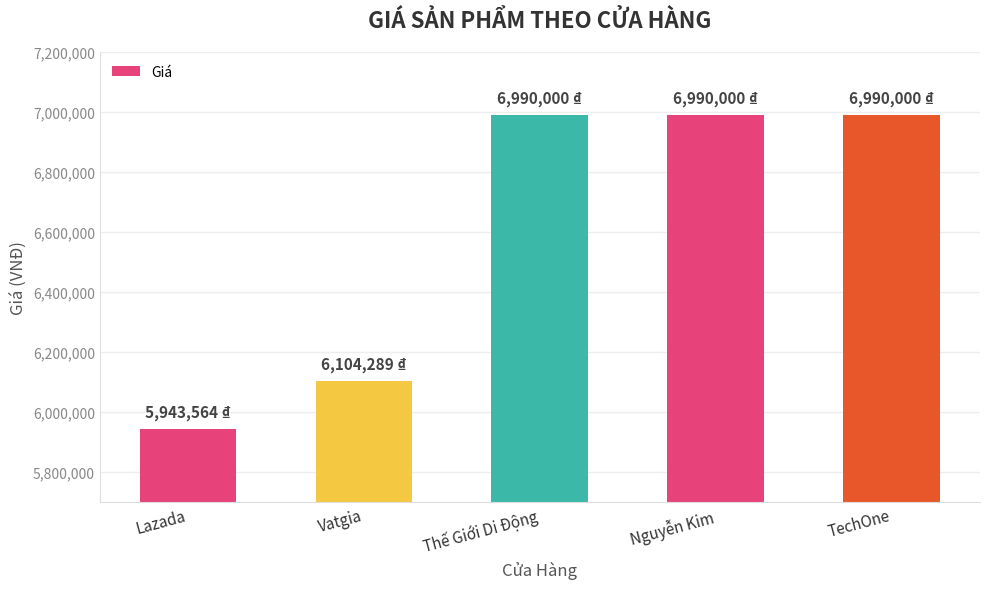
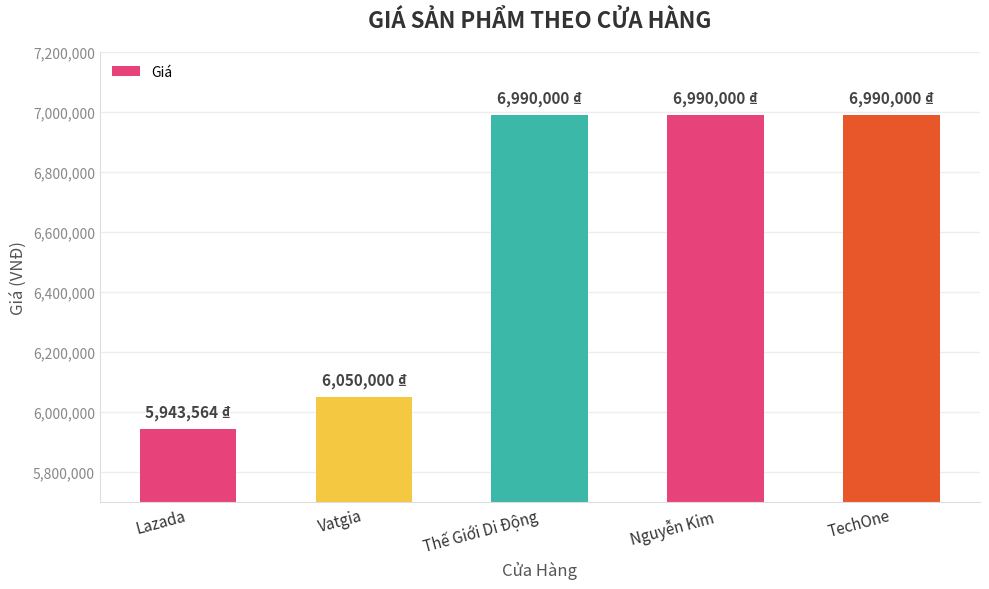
  {
    "Lazada": "5,943,564",
-   "Vatgia": "6,104,289",
+   "Vatgia": "6,050,000",
    "Thế Giới Di Động": "6,990,000",
    "Nguyễn Kim": "6,990,000",
    "TechOne": "6,990,000"
  }
